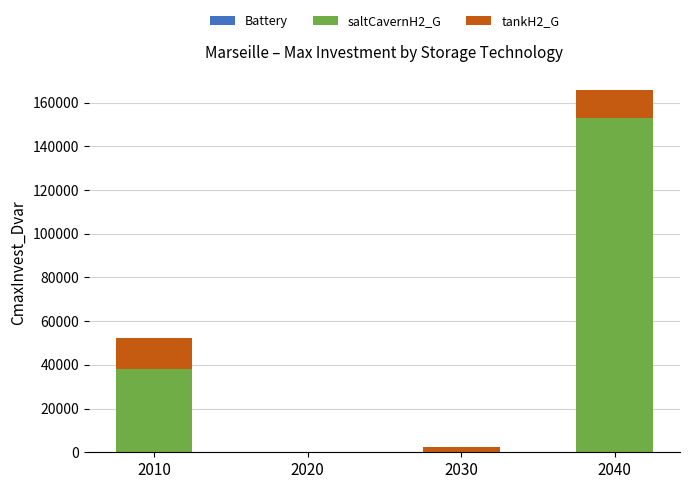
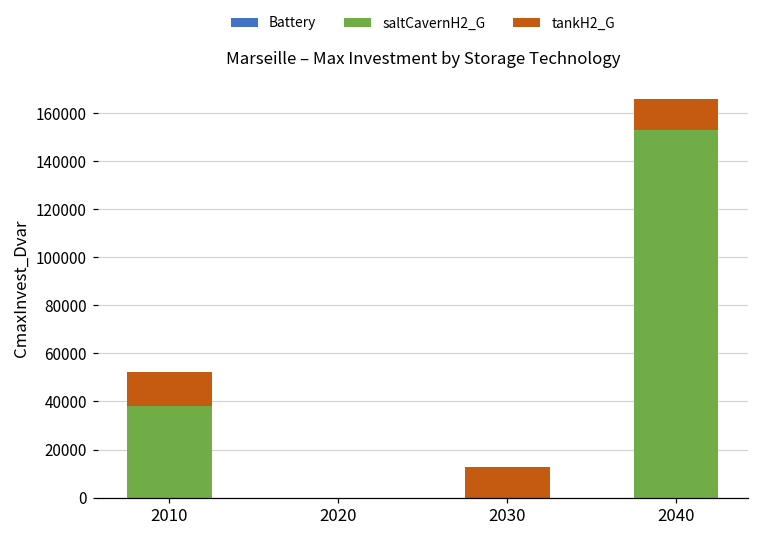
  {
    "Battery": {
      "2010": 0,
      "2020": 0,
      "2030": 0,
      "2040": 0
    },
    "saltCavernH2_G": {
      "2010": 38000,
      "2020": 0,
      "2030": 0,
      "2040": 153000
    },
    "tankH2_G": {
      "2010": 14000,
      "2020": 0,
-     "2030": 2000,
+     "2030": 13000,
      "2040": 13000
    }
  }
